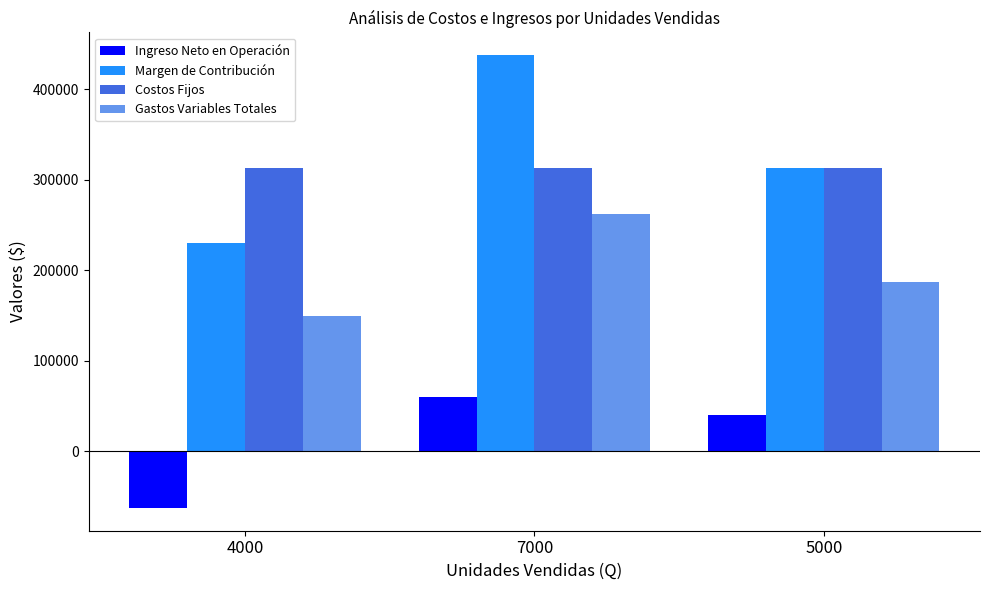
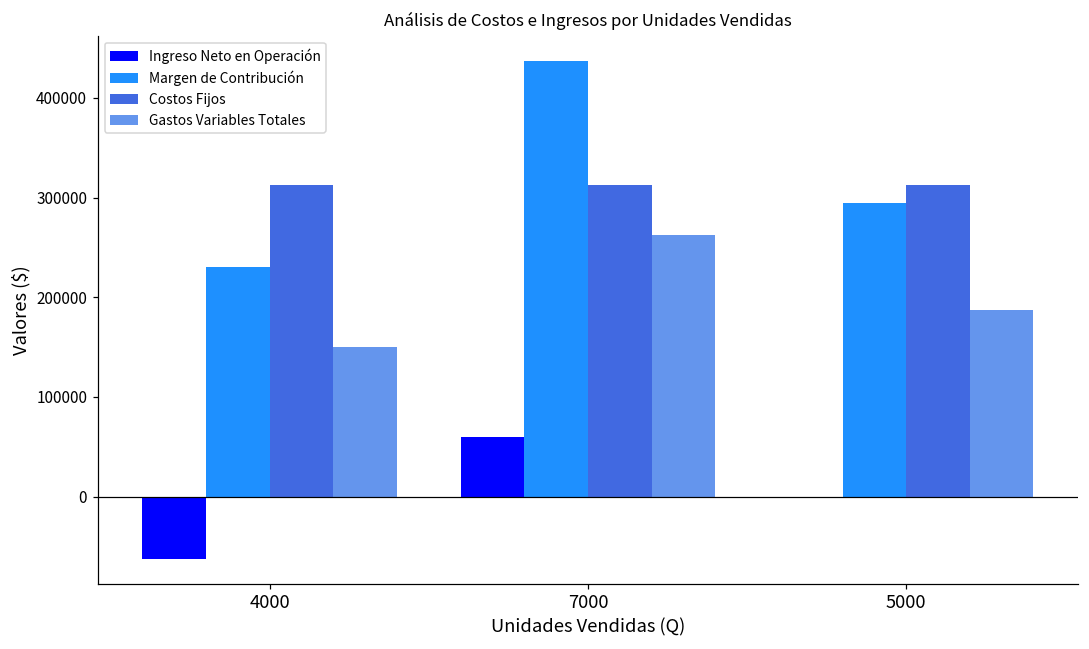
  {
    "Ingreso Neto en Operación": {
      "4000": -60000,
      "7000": 60000,
-     "5000": 40000
+     "5000": 0
    },
    "Margen de Contribución": {
      "4000": 230000,
      "7000": 440000,
-     "5000": 310000
+     "5000": 290000
    }
  }
